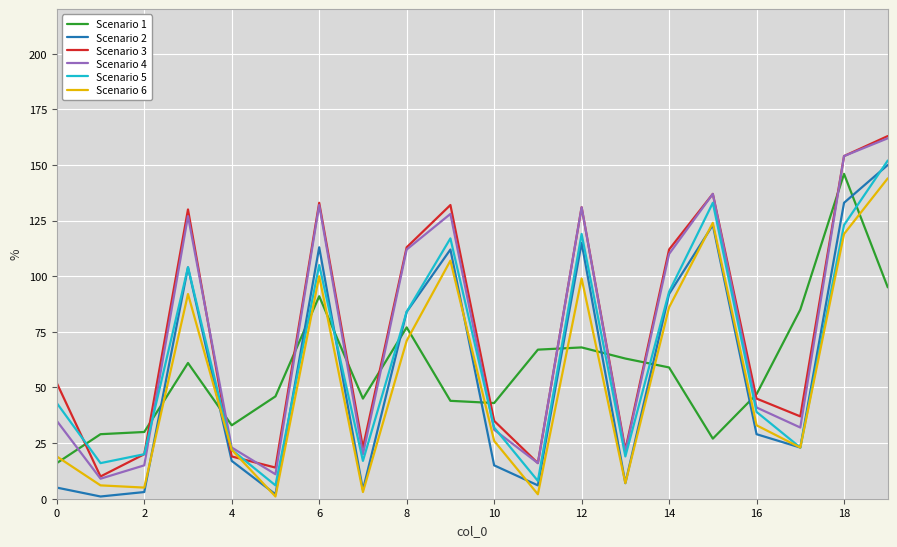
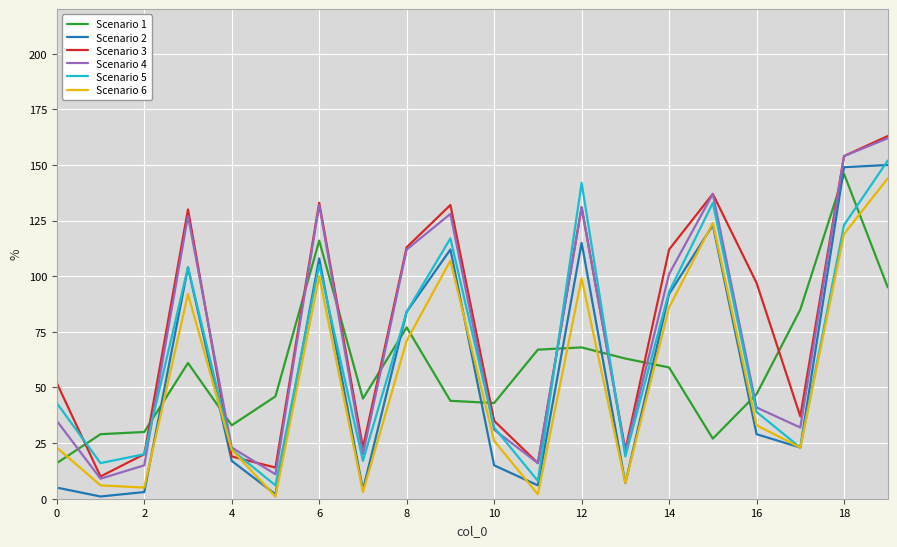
  {
    "Scenario 1": {
      "0": 16,
      "2": 30,
      "4": 33,
-     "6": 91,
+     "6": 116,
      "8": 77,
      "10": 43,
      "12": 68,
      "14": 59,
      "16": 47,
      "18": 146
    },
    "Scenario 2": {
      "0": 5,
      "2": 3,
      "4": 17,
-     "6": 113,
+     "6": 108,
      "10": 15,
      "12": 115,
      "16": 29,
-     "18": 133
+     "18": 149
    },
    "Scenario 3": {
      "0": 52,
      "4": 19,
      "10": 35,
      "14": 112,
-     "16": 45
+     "16": 97
    },
    "Scenario 4": {
      "0": 35,
      "2": 15,
-     "14": 110,
+     "14": 101,
      "16": 41
    },
    "Scenario 5": {
      "0": 43,
      "6": 105,
-     "12": 119,
+     "12": 142,
      "16": 39,
      "18": 123
    },
    "Scenario 6": {
-     "0": 19,
+     "0": 23,
      "2": 5,
      "6": 100,
      "8": 71,
      "10": 26,
      "12": 99,
      "14": 86,
      "16": 33,
      "18": 119
    }
  }
